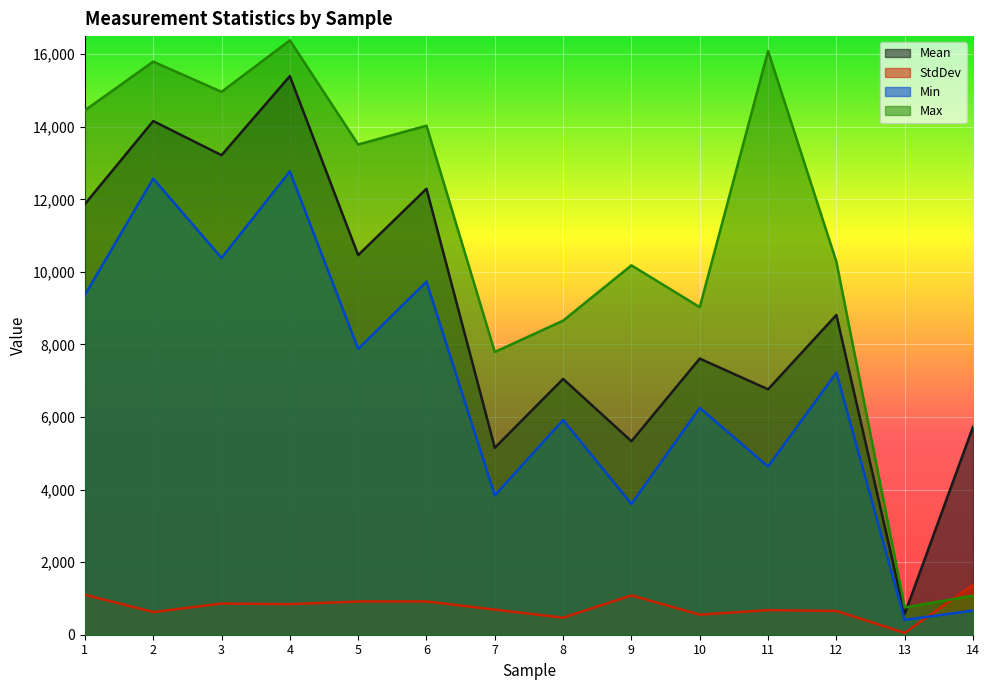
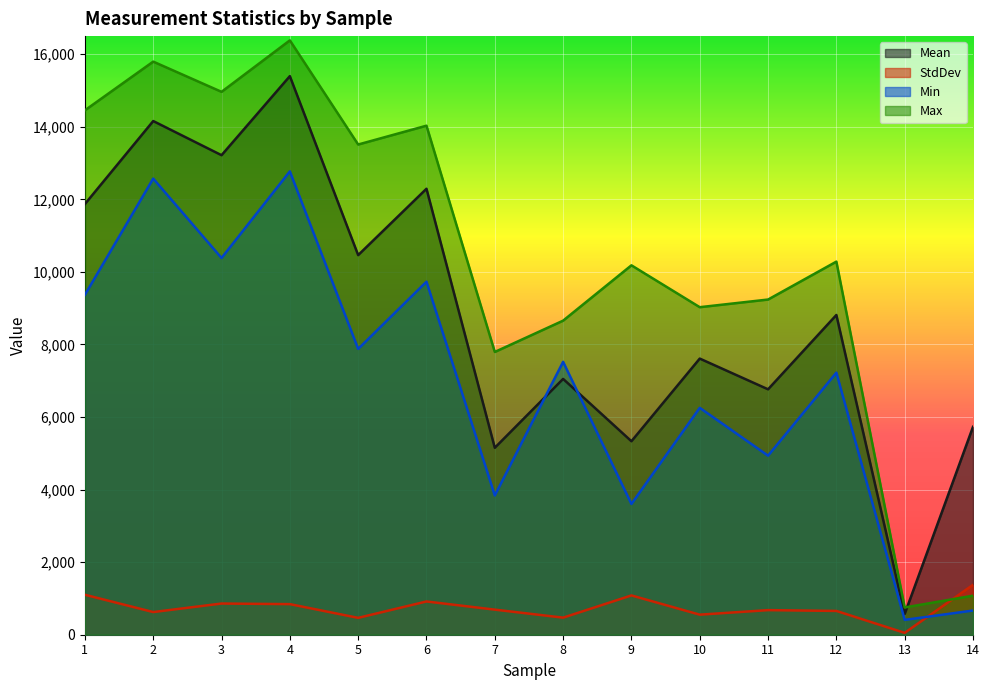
  {
    "Mean": {
      "1": "11,900",
      "2": "14,200",
      "3": "13,200",
      "4": "15,400",
      "5": "10,500",
      "6": "12,300",
      "7": "5,200",
      "8": "7,100",
      "9": "5,300",
      "10": "7,600",
      "11": "6,800",
      "12": "8,800",
      "13": "600",
      "14": "5,700"
    },
    "StdDev": {
      "1": "1,100",
      "2": "600",
      "3": "900",
      "4": "800",
-     "5": "900",
+     "5": "500",
      "6": "900",
      "7": "700",
      "8": "500",
      "9": "1,100",
      "10": "600",
      "11": "700",
      "12": "700",
      "13": "100",
      "14": "1,400"
    },
    "Min": {
      "1": "9,400",
      "2": "12,600",
      "3": "10,400",
      "4": "12,800",
      "5": "7,900",
      "6": "9,700",
      "7": "3,800",
-     "8": "5,900",
+     "8": "7,500",
      "9": "3,600",
      "10": "6,300",
-     "11": "4,600",
+     "11": "4,900",
      "12": "7,200",
      "13": "400",
      "14": "700"
    },
    "Max": {
      "1": "14,500",
      "2": "15,800",
      "3": "15,000",
      "4": "16,400",
      "5": "13,500",
      "6": "14,000",
      "7": "7,800",
      "8": "8,700",
      "9": "10,200",
      "10": "9,000",
-     "11": "16,100",
+     "11": "9,200",
      "12": "10,300",
      "13": "800",
      "14": "1,100"
    }
  }
